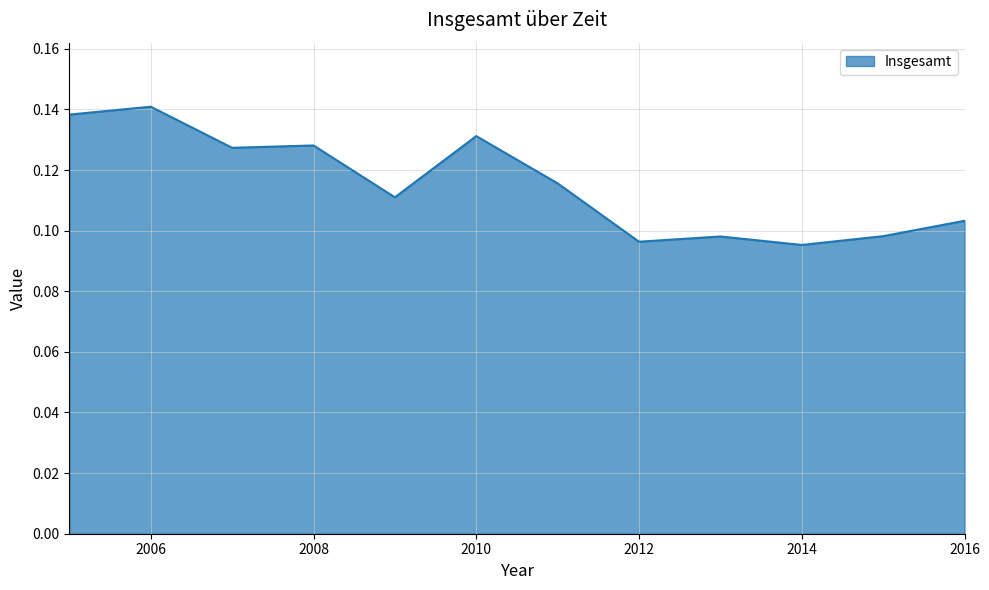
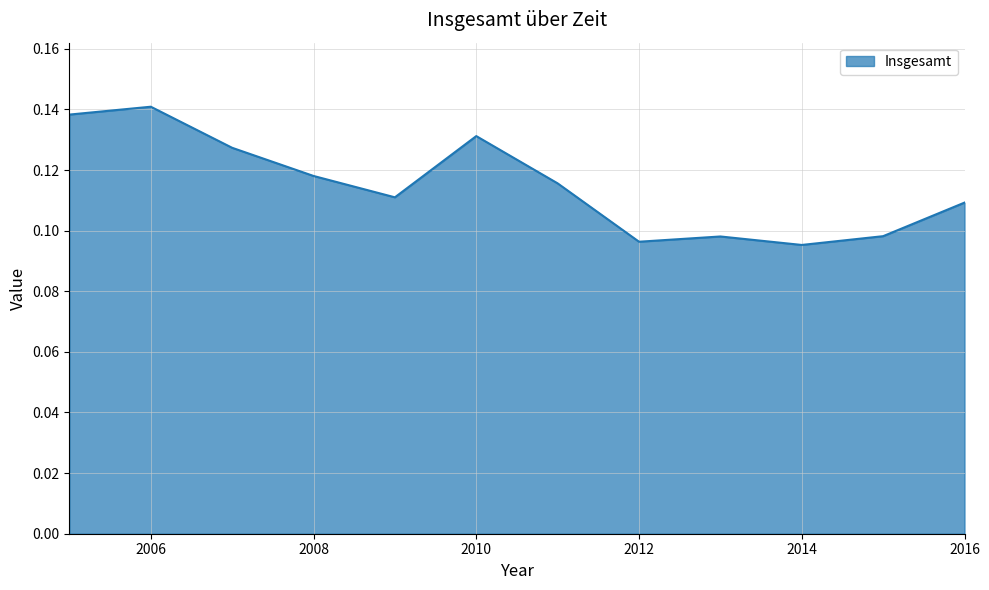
  {
    "2006": 0.141,
-   "2008": 0.128,
+   "2008": 0.118,
    "2010": 0.131,
    "2012": 0.096,
    "2014": 0.095,
-   "2016": 0.103
+   "2016": 0.109
  }
